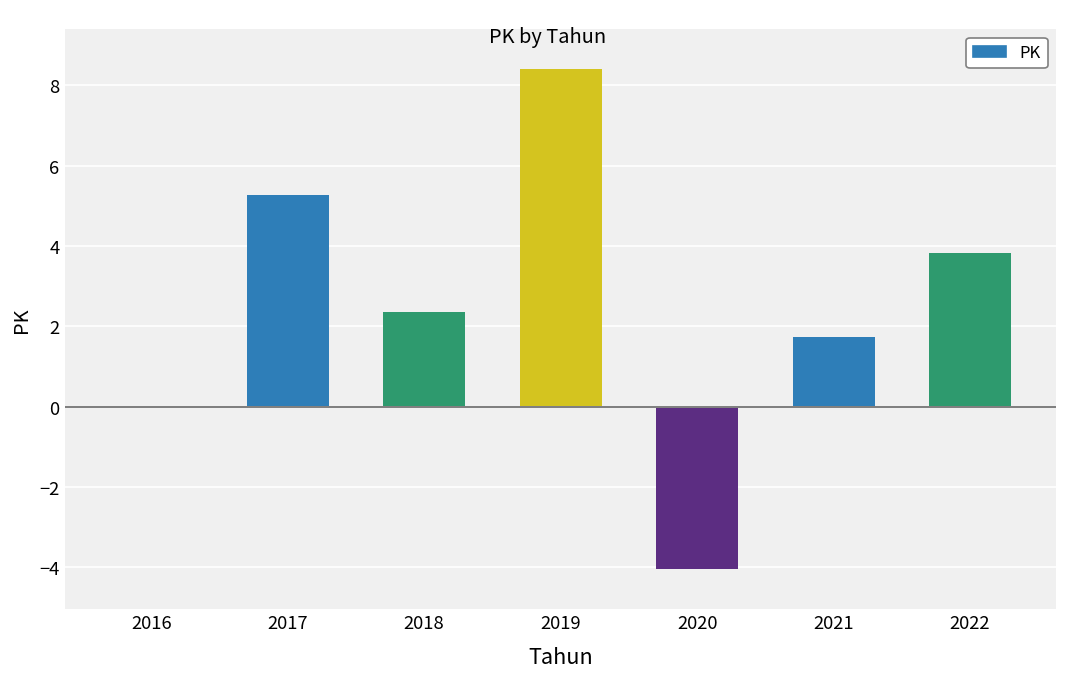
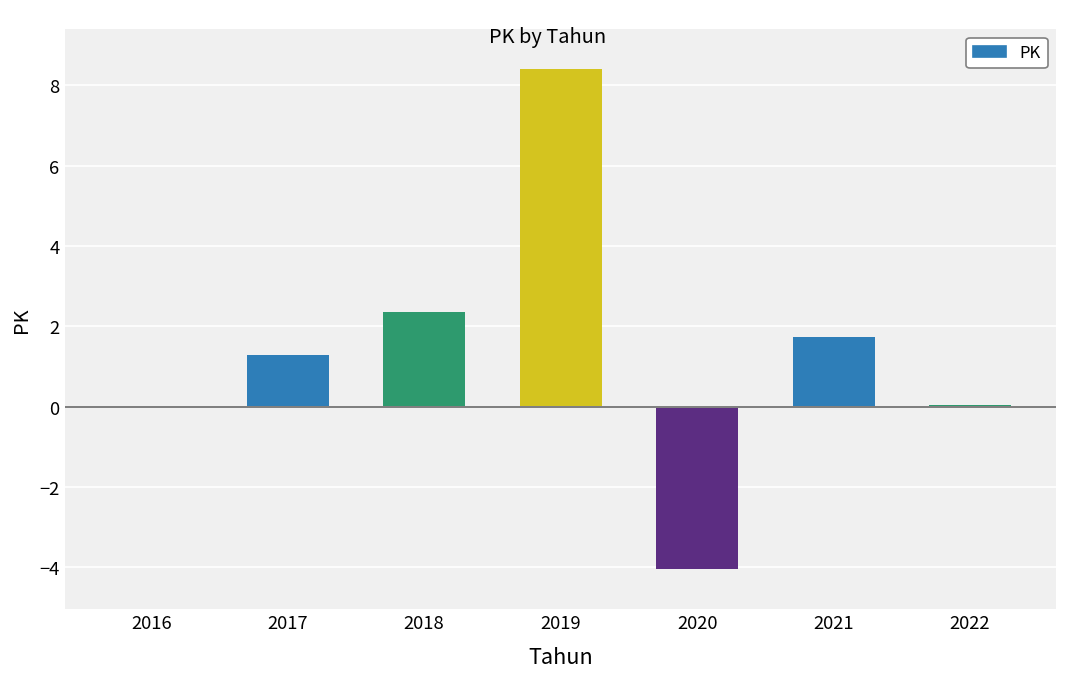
  {
    "2016": 0.0,
-   "2017": 5.3,
+   "2017": 1.3,
    "2018": 2.4,
    "2019": 8.4,
    "2020": -4.0,
    "2021": 1.7,
-   "2022": 3.8
+   "2022": 0.1
  }
